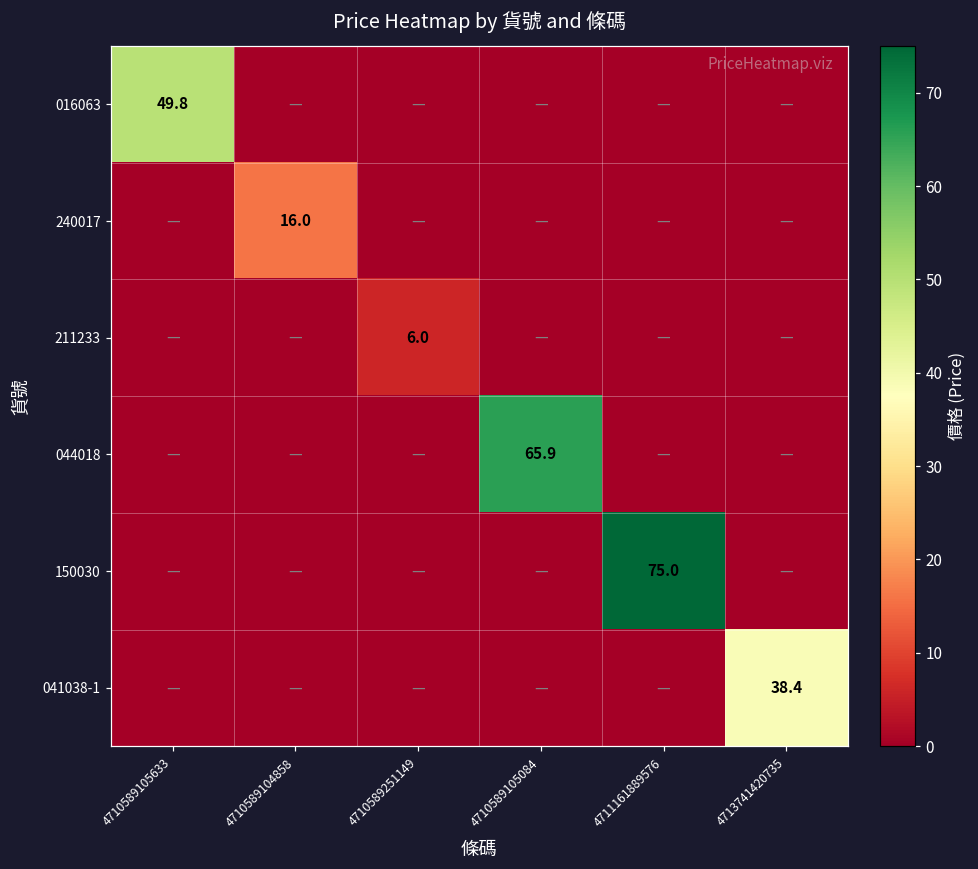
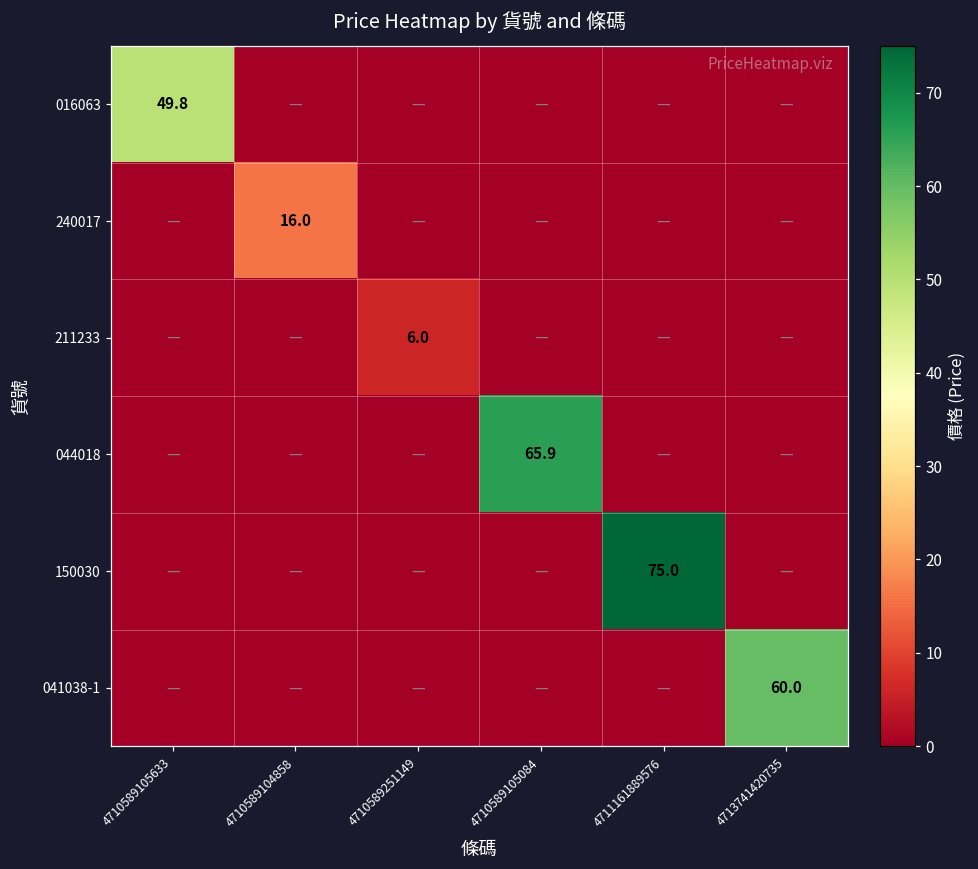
  {
    "016063": {
      "4710589105633": 49.8
    },
    "240017": {
      "4710589104858": 16.0
    },
    "211233": {
      "4710589251149": 6.0
    },
    "044018": {
      "4710589105084": 65.9
    },
    "150030": {
      "4711161889576": 75.0
    },
    "041038-1": {
-     "4713741420735": 38.4
+     "4713741420735": 60.0
    }
  }
